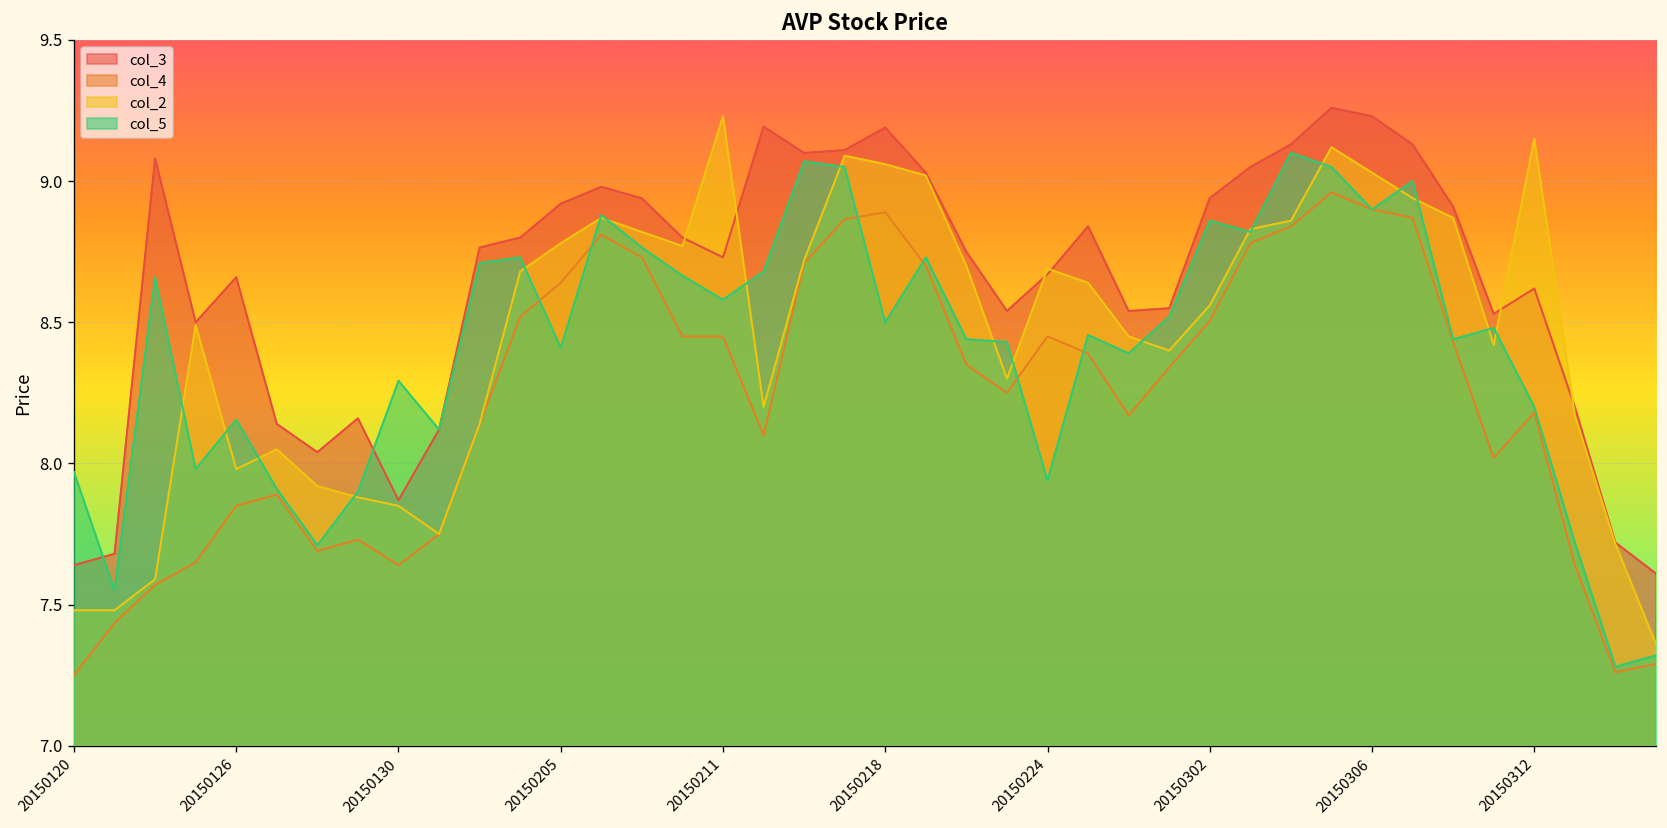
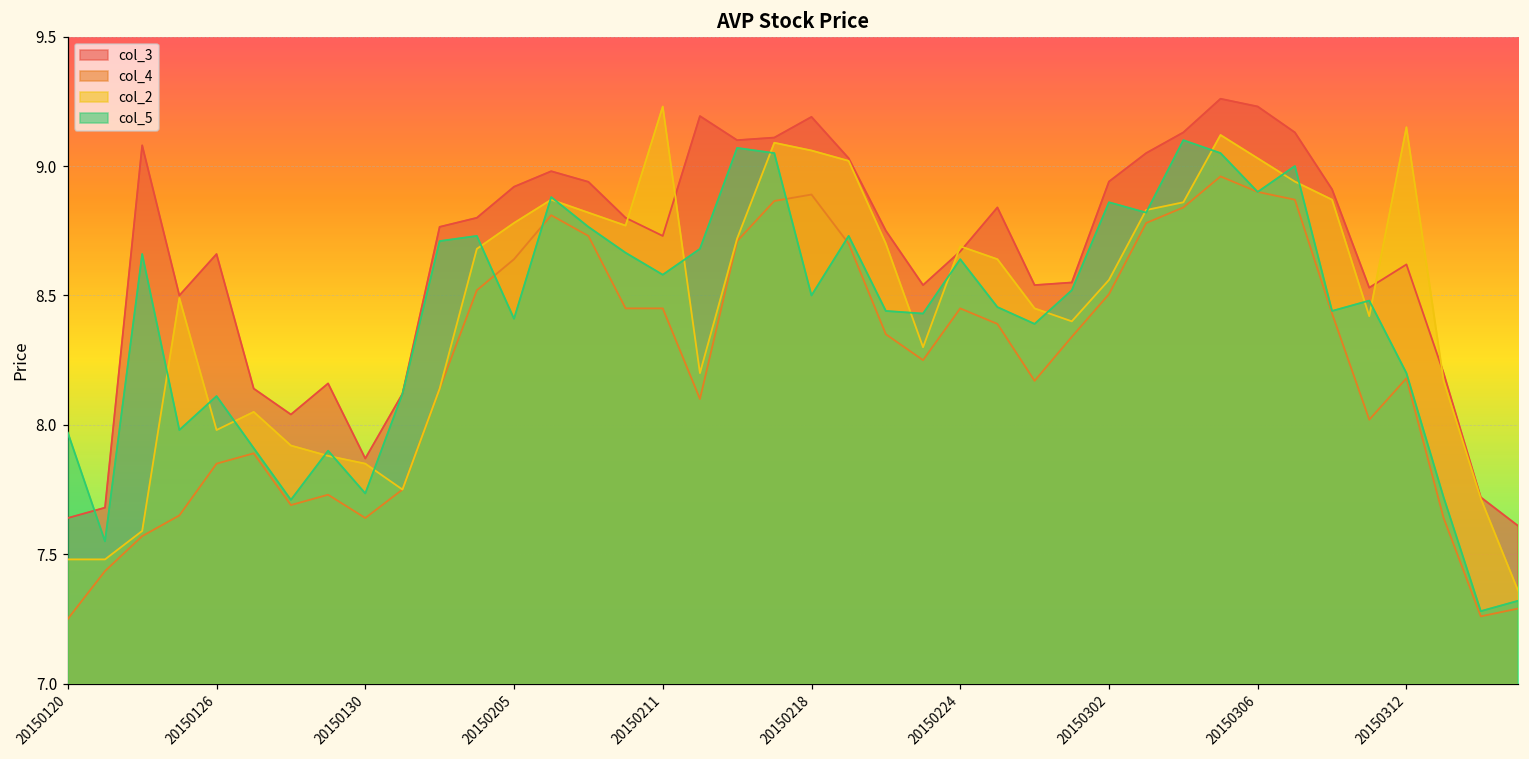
  {
    "col_2": {
      "20150120": 7.48,
      "20150126": 7.98,
      "20150130": 7.85,
      "20150205": 8.78,
      "20150211": 9.23,
      "20150218": 9.06,
      "20150224": 8.69,
      "20150302": 8.56,
      "20150306": 9.03,
      "20150312": 9.15
    },
    "col_5": {
      "20150120": 7.97,
-     "20150126": 8.16,
-     "20150130": 8.29,
+     "20150126": 8.11,
+     "20150130": 7.74,
      "20150205": 8.41,
      "20150211": 8.58,
      "20150218": 8.50,
-     "20150224": 7.94,
+     "20150224": 8.64,
      "20150302": 8.86,
      "20150312": 8.20
    }
  }
